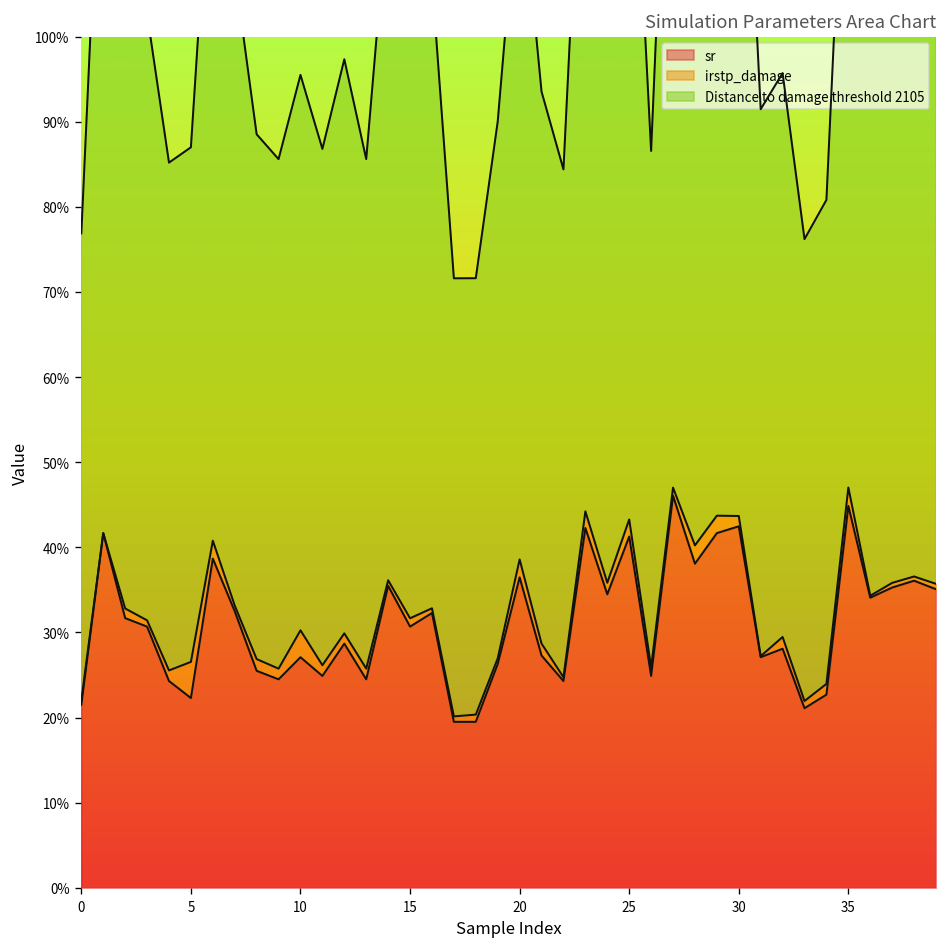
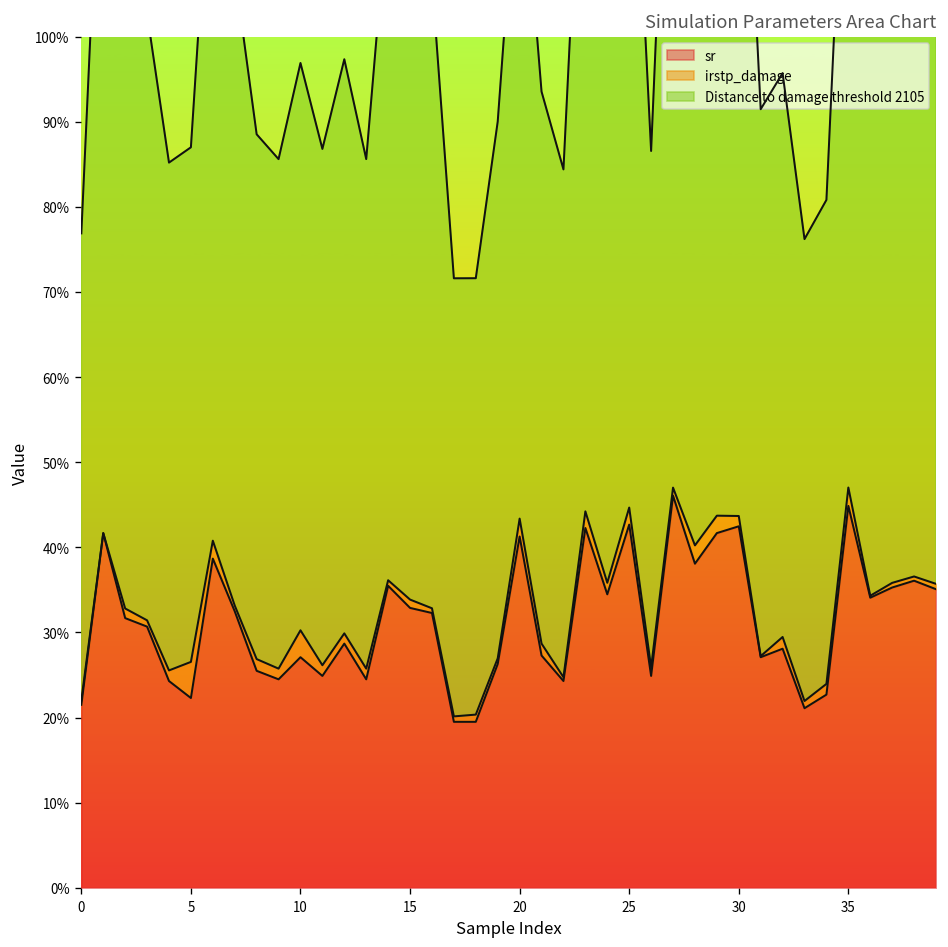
  {
    "sr": {
      "0": "22%",
      "5": "22%",
      "10": "27%",
-     "15": "31%",
-     "20": "36%",
-     "25": "41%",
+     "15": "33%",
+     "20": "41%",
+     "25": "43%",
      "30": "42%",
      "35": "45%"
    },
    "irstp_damage": {
      "0": "1%",
      "5": "4%",
      "10": "3%",
      "15": "1%",
      "20": "2%",
      "25": "2%",
      "30": "1%",
      "35": "2%"
    },
    "Distance to damage threshold 2105": {
      "0": "55%",
      "5": "60%",
-     "10": "65%"
+     "10": "67%"
    }
  }
